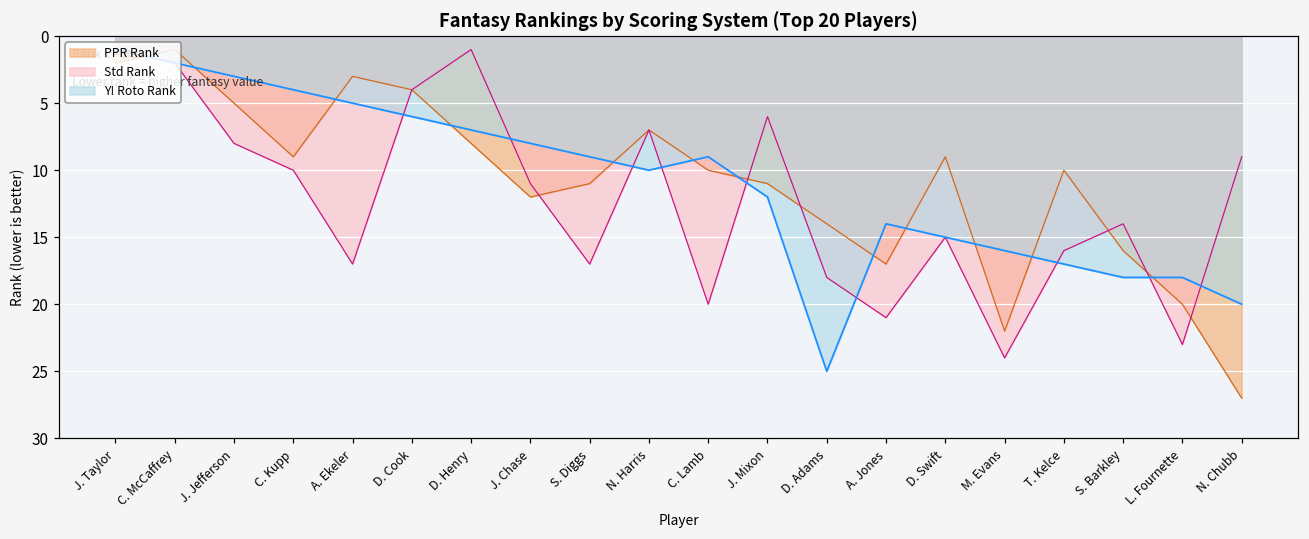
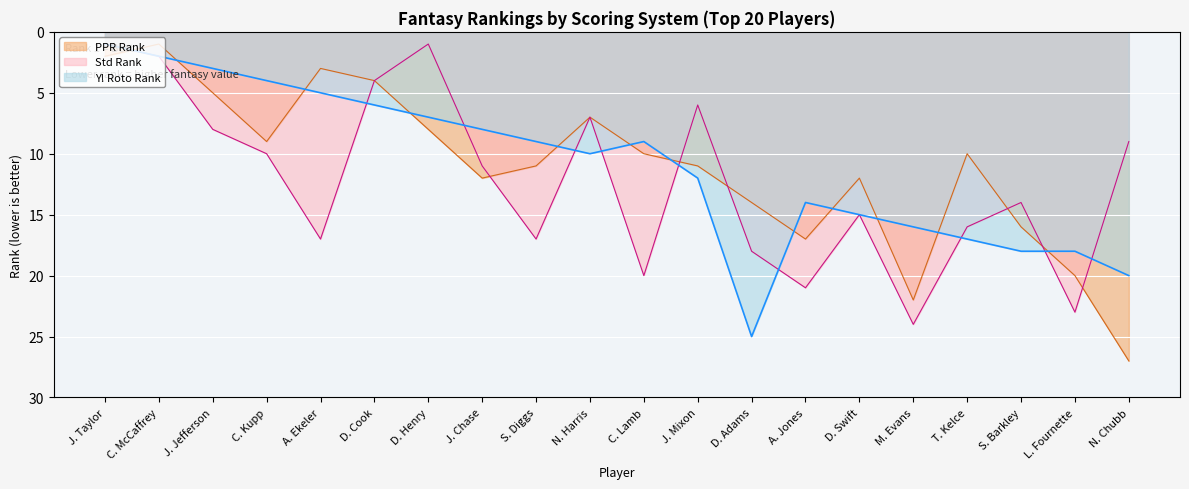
  {
    "PPR Rank": {
      "J. Jefferson": 5,
      "C. Kupp": 9,
      "A. Ekeler": 3,
      "D. Henry": 8,
      "J. Chase": 12,
      "S. Diggs": 11,
      "C. Lamb": 10,
      "J. Mixon": 11,
      "D. Adams": 14,
      "A. Jones": 17,
-     "D. Swift": 9,
+     "D. Swift": 12,
      "M. Evans": 22,
      "T. Kelce": 10,
      "S. Barkley": 16,
      "L. Fournette": 20,
      "N. Chubb": 27
    },
    "Std Rank": {
      "J. Jefferson": 8,
      "C. Kupp": 10,
      "A. Ekeler": 17,
      "D. Henry": 1,
      "J. Chase": 11,
      "S. Diggs": 17,
      "C. Lamb": 20,
      "J. Mixon": 6,
      "D. Adams": 18,
      "A. Jones": 21,
      "M. Evans": 24,
      "T. Kelce": 16,
      "S. Barkley": 14,
      "L. Fournette": 23,
      "N. Chubb": 9
    },
    "Y! Roto Rank": {
      "J. Jefferson": 3,
      "C. Kupp": 4,
      "A. Ekeler": 5,
      "D. Cook": 6,
      "D. Henry": 7,
      "J. Chase": 8,
      "S. Diggs": 9,
      "N. Harris": 10,
      "C. Lamb": 9,
      "J. Mixon": 12,
      "D. Adams": 25,
      "A. Jones": 14,
      "M. Evans": 16,
      "T. Kelce": 17,
      "S. Barkley": 18,
      "L. Fournette": 18,
      "N. Chubb": 20
    }
  }
